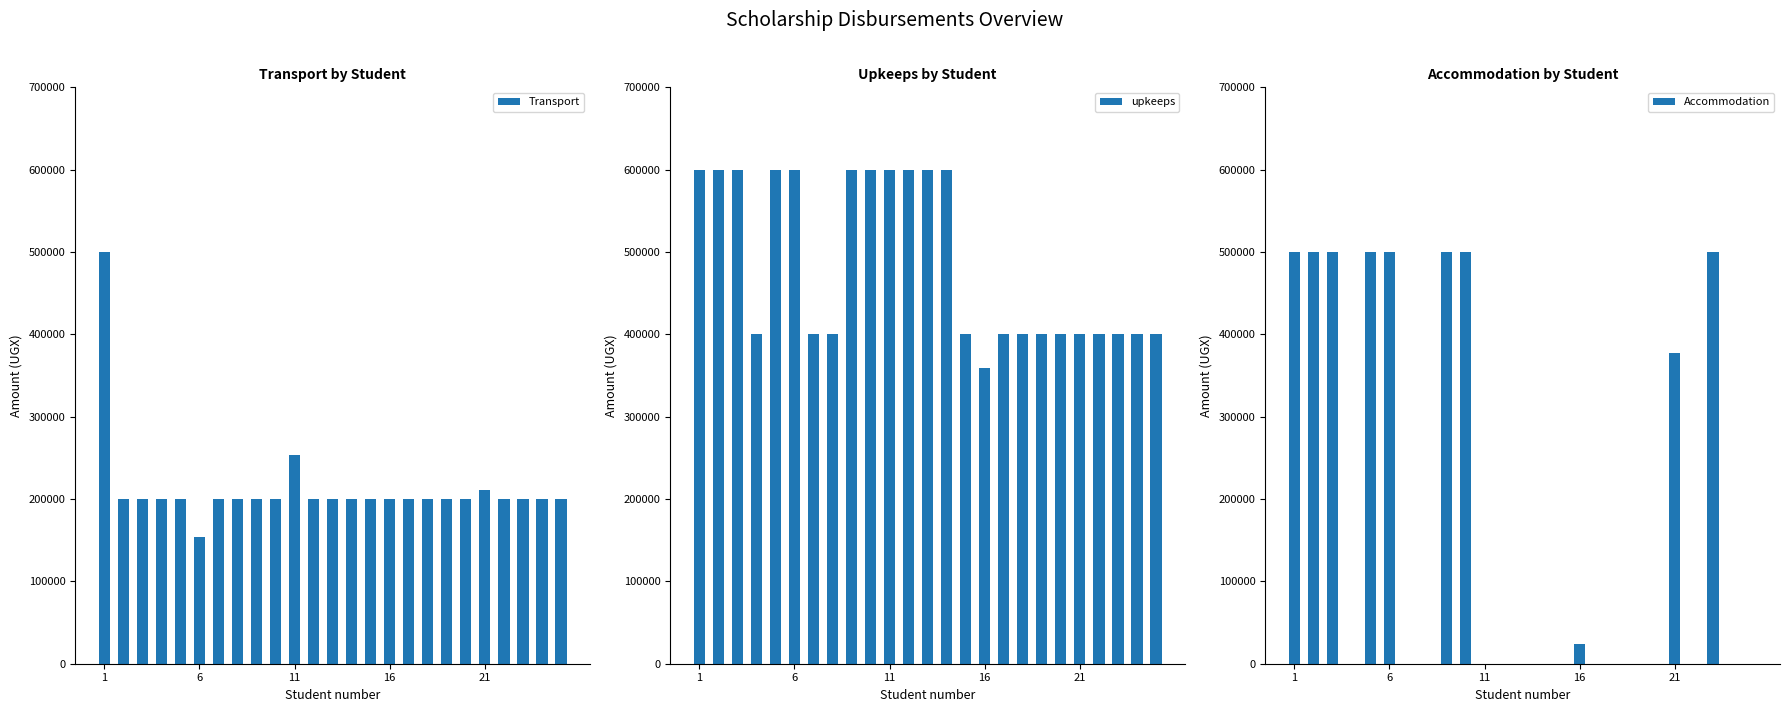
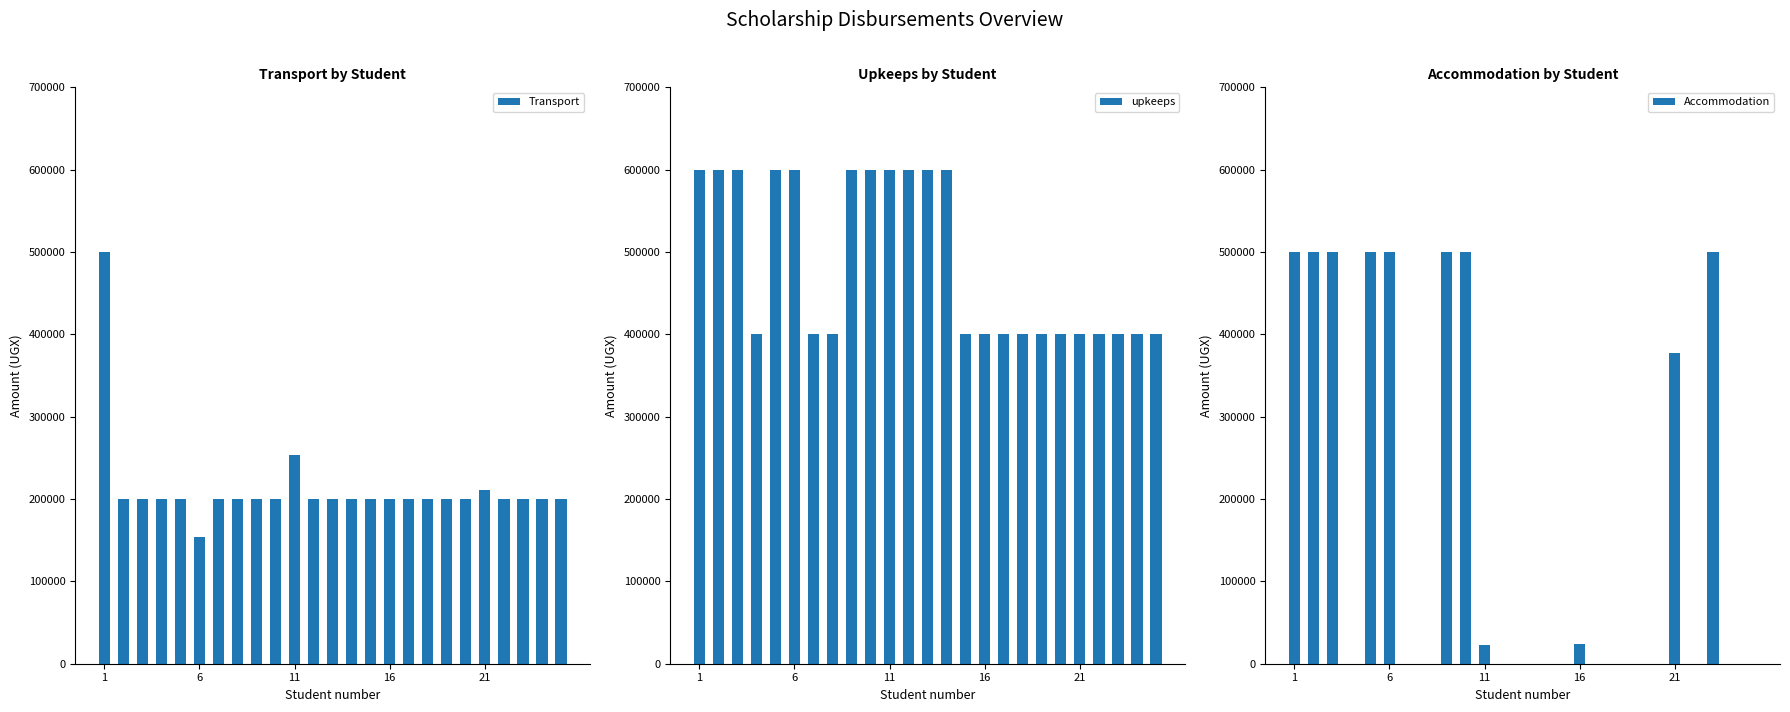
  {
    "Transport by Student": {
      "1": 500000,
      "6": 150000,
      "11": 250000,
      "16": 200000,
      "21": 210000
    },
    "Upkeeps by Student": {
      "1": 600000,
      "6": 600000,
      "11": 600000,
-     "16": 360000,
+     "16": 400000,
      "21": 400000
    },
    "Accommodation by Student": {
      "1": 500000,
      "6": 500000,
-     "11": 0,
+     "11": 20000,
      "16": 20000,
      "21": 380000
    }
  }
